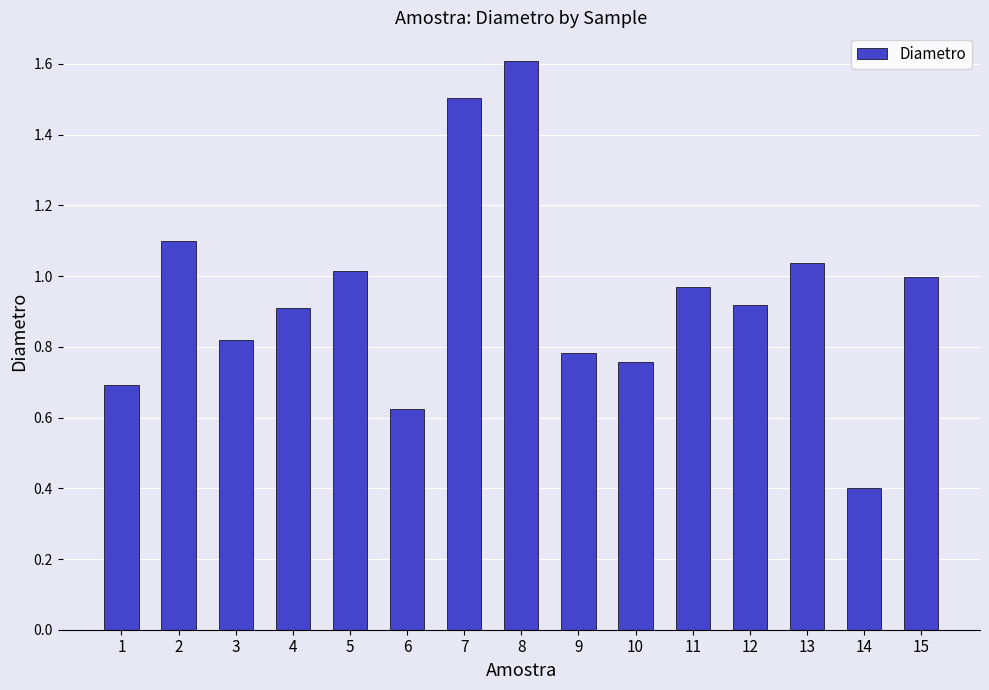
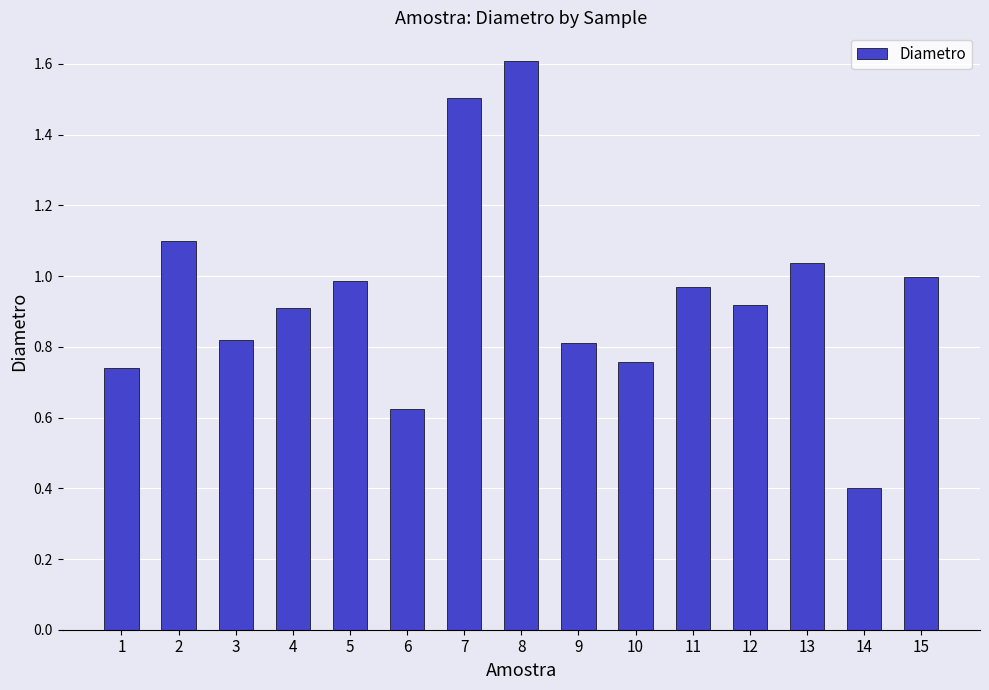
  {
-   "1": 0.69,
+   "1": 0.74,
    "2": 1.10,
    "3": 0.82,
    "4": 0.91,
-   "5": 1.02,
+   "5": 0.99,
    "6": 0.62,
    "7": 1.50,
    "8": 1.61,
-   "9": 0.78,
+   "9": 0.81,
    "10": 0.76,
    "11": 0.97,
    "12": 0.92,
    "13": 1.04,
    "14": 0.40,
    "15": 1.00
  }
